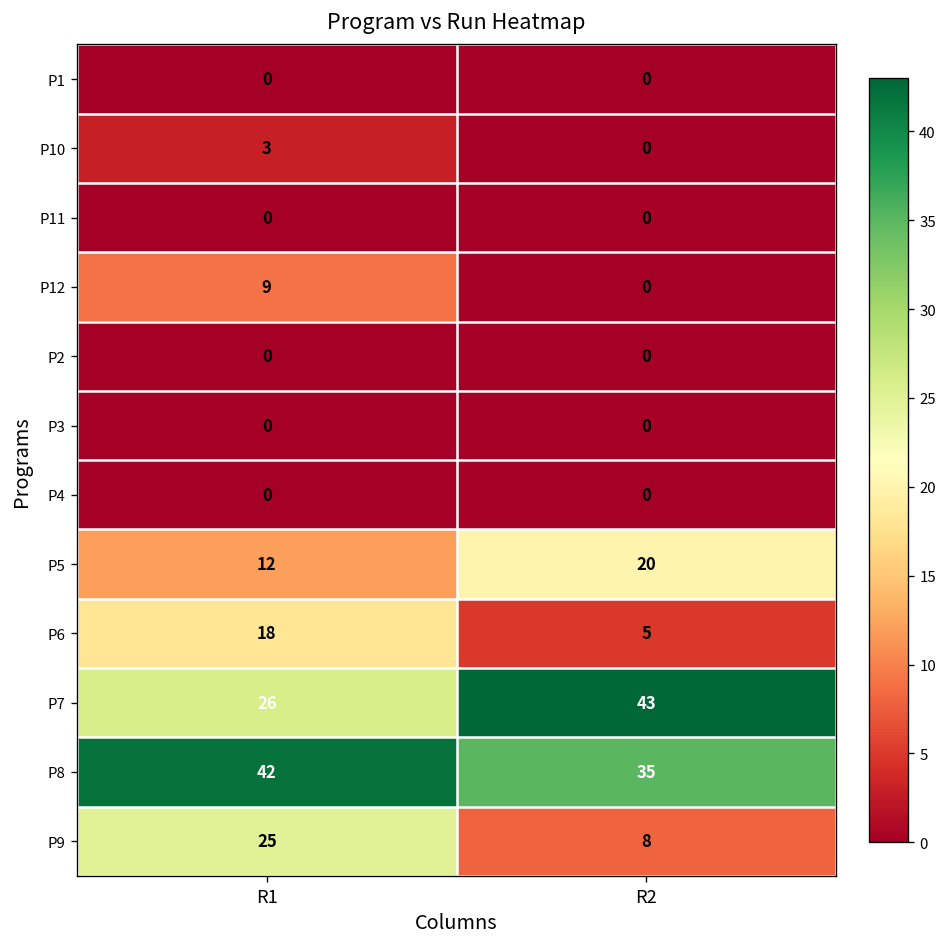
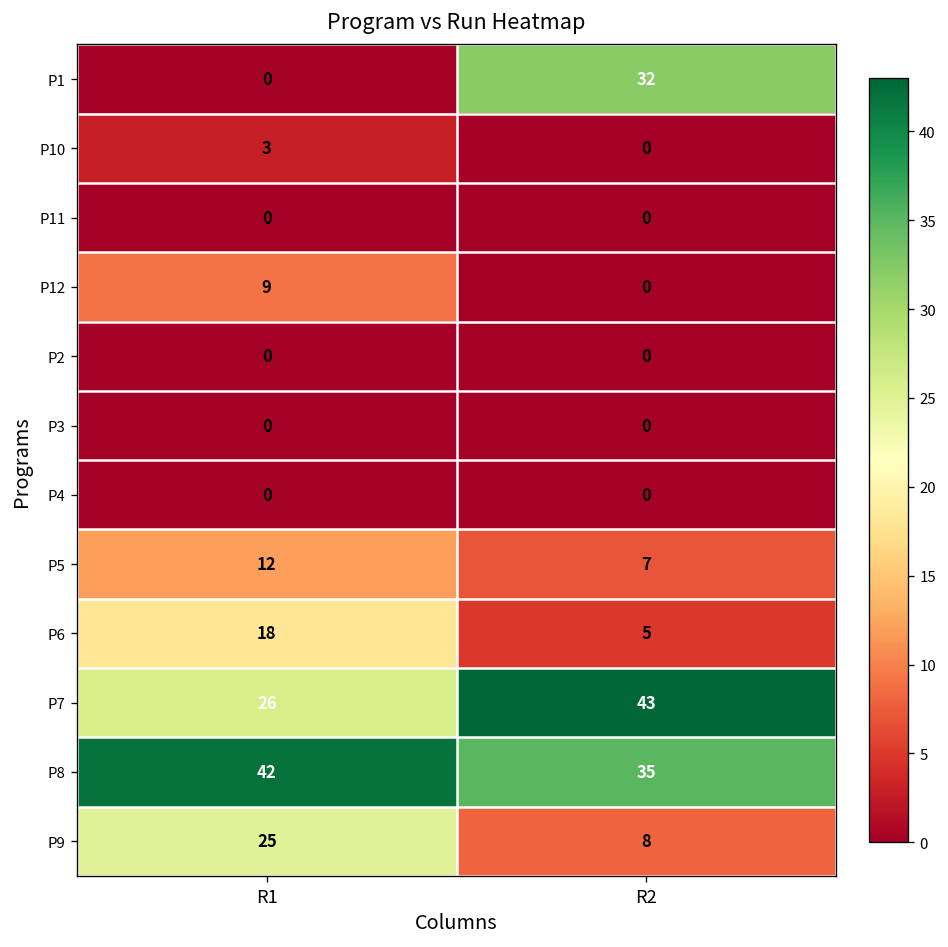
  {
    "P1": {
      "R1": 0,
-     "R2": 0
+     "R2": 32
    },
    "P10": {
      "R1": 3,
      "R2": 0
    },
    "P11": {
      "R1": 0,
      "R2": 0
    },
    "P12": {
      "R1": 9,
      "R2": 0
    },
    "P2": {
      "R1": 0,
      "R2": 0
    },
    "P3": {
      "R1": 0,
      "R2": 0
    },
    "P4": {
      "R1": 0,
      "R2": 0
    },
    "P5": {
      "R1": 12,
-     "R2": 20
+     "R2": 7
    },
    "P6": {
      "R1": 18,
      "R2": 5
    },
    "P7": {
      "R1": 26,
      "R2": 43
    },
    "P8": {
      "R1": 42,
      "R2": 35
    },
    "P9": {
      "R1": 25,
      "R2": 8
    }
  }
